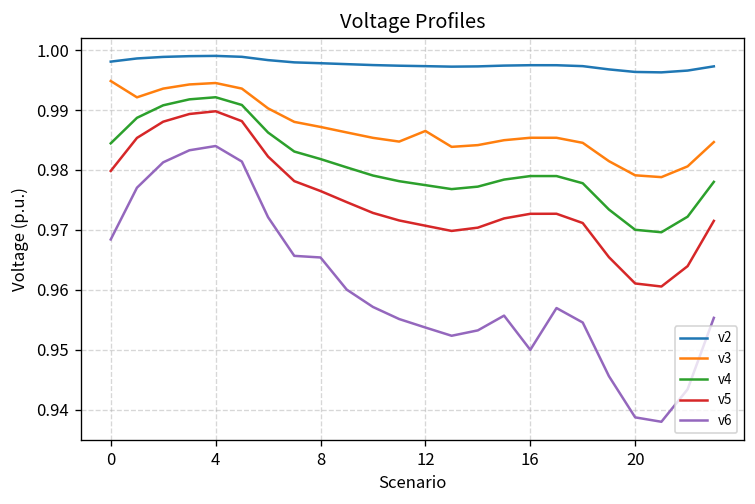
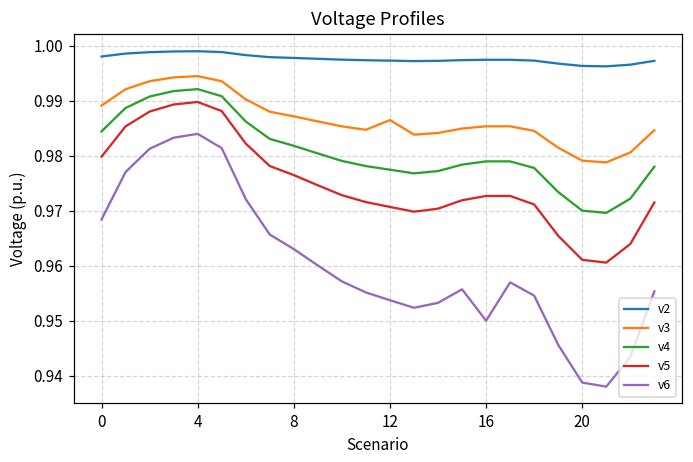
  {
    "v2": {
      "0": 0.998,
      "4": 0.999,
      "8": 0.998,
      "12": 0.997,
      "16": 0.997,
      "20": 0.996
    },
    "v3": {
-     "0": 0.995,
+     "0": 0.989,
      "4": 0.995,
      "8": 0.987,
      "12": 0.987,
      "16": 0.985,
      "20": 0.979
    },
    "v4": {
      "0": 0.984,
      "4": 0.992,
      "8": 0.982,
      "12": 0.977,
      "16": 0.979,
      "20": 0.970
    },
    "v5": {
      "0": 0.980,
      "4": 0.990,
      "8": 0.976,
      "12": 0.971,
      "16": 0.973,
      "20": 0.961
    },
    "v6": {
      "0": 0.968,
      "4": 0.984,
-     "8": 0.965,
+     "8": 0.963,
      "12": 0.954,
      "16": 0.950,
      "20": 0.939
    }
  }
